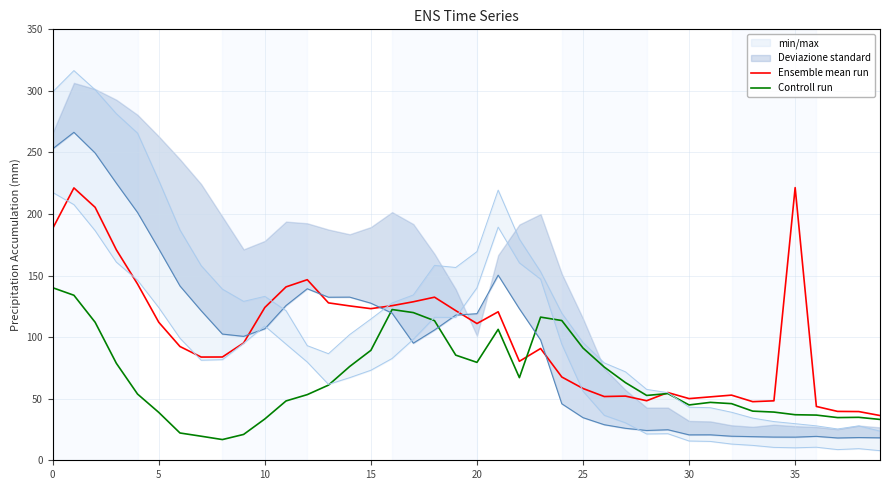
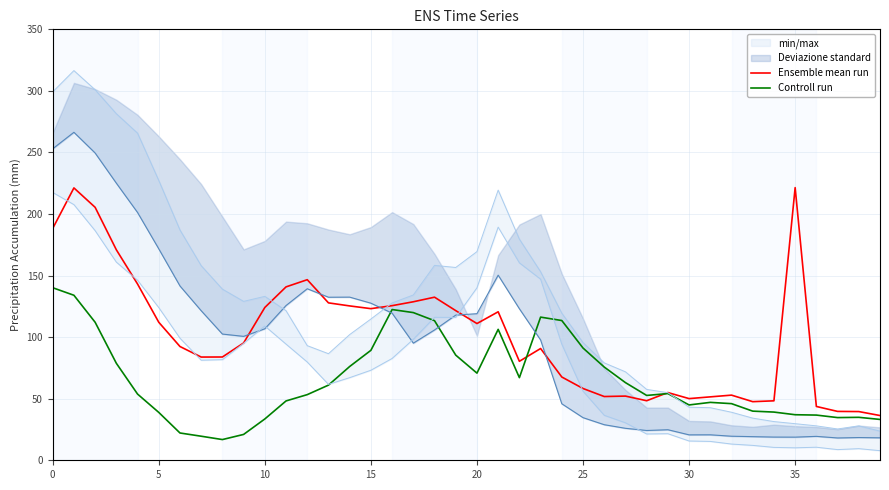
  {
    "Ensemble mean run": {
      "0": 188,
      "5": 112,
      "10": 124,
      "15": 123,
      "20": 111,
      "25": 58,
      "30": 50,
      "35": 221
    },
    "Controll run": {
      "0": 140,
      "5": 39,
      "10": 34,
      "15": 89,
-     "20": 80,
+     "20": 71,
      "25": 91,
      "35": 37
    }
  }
